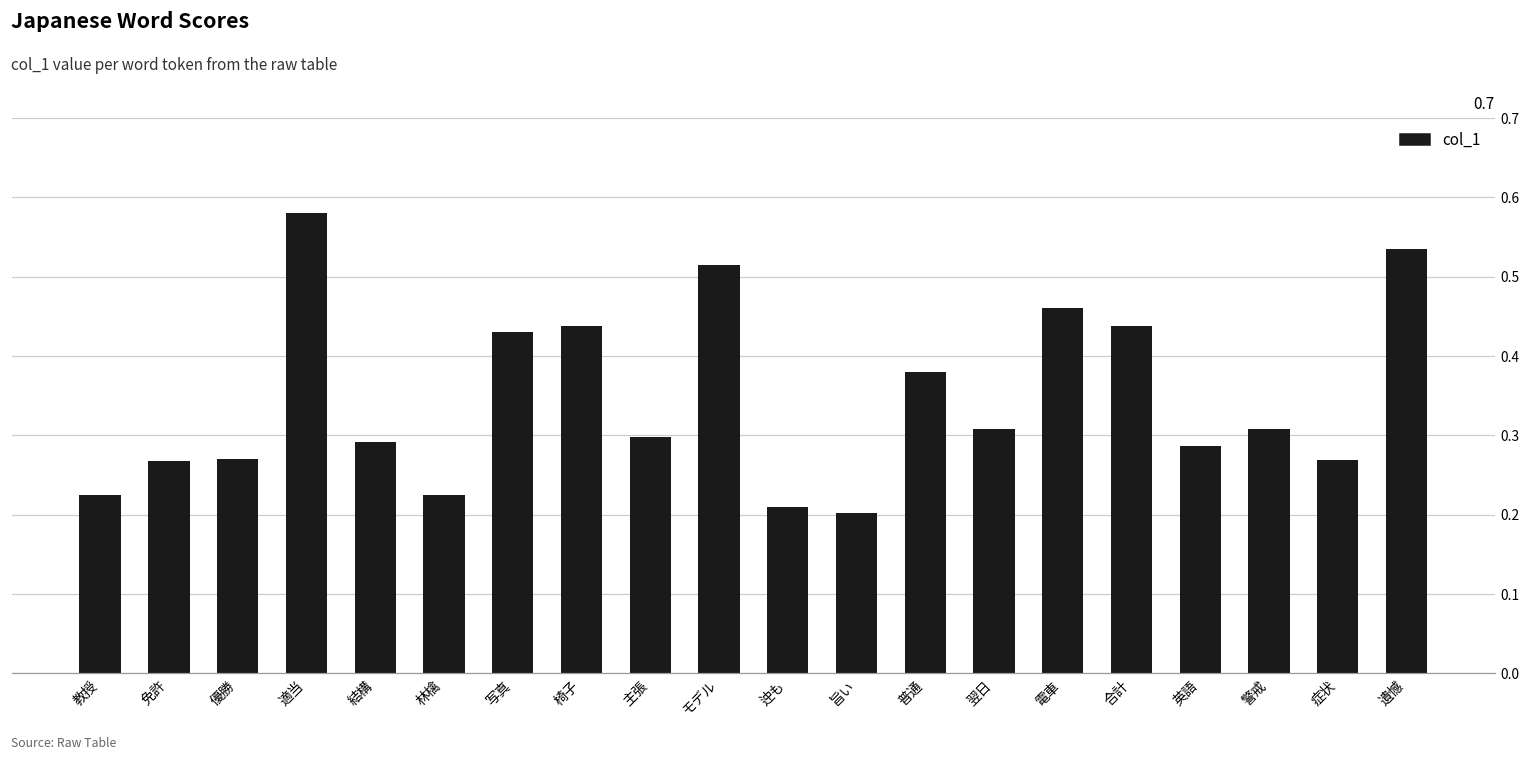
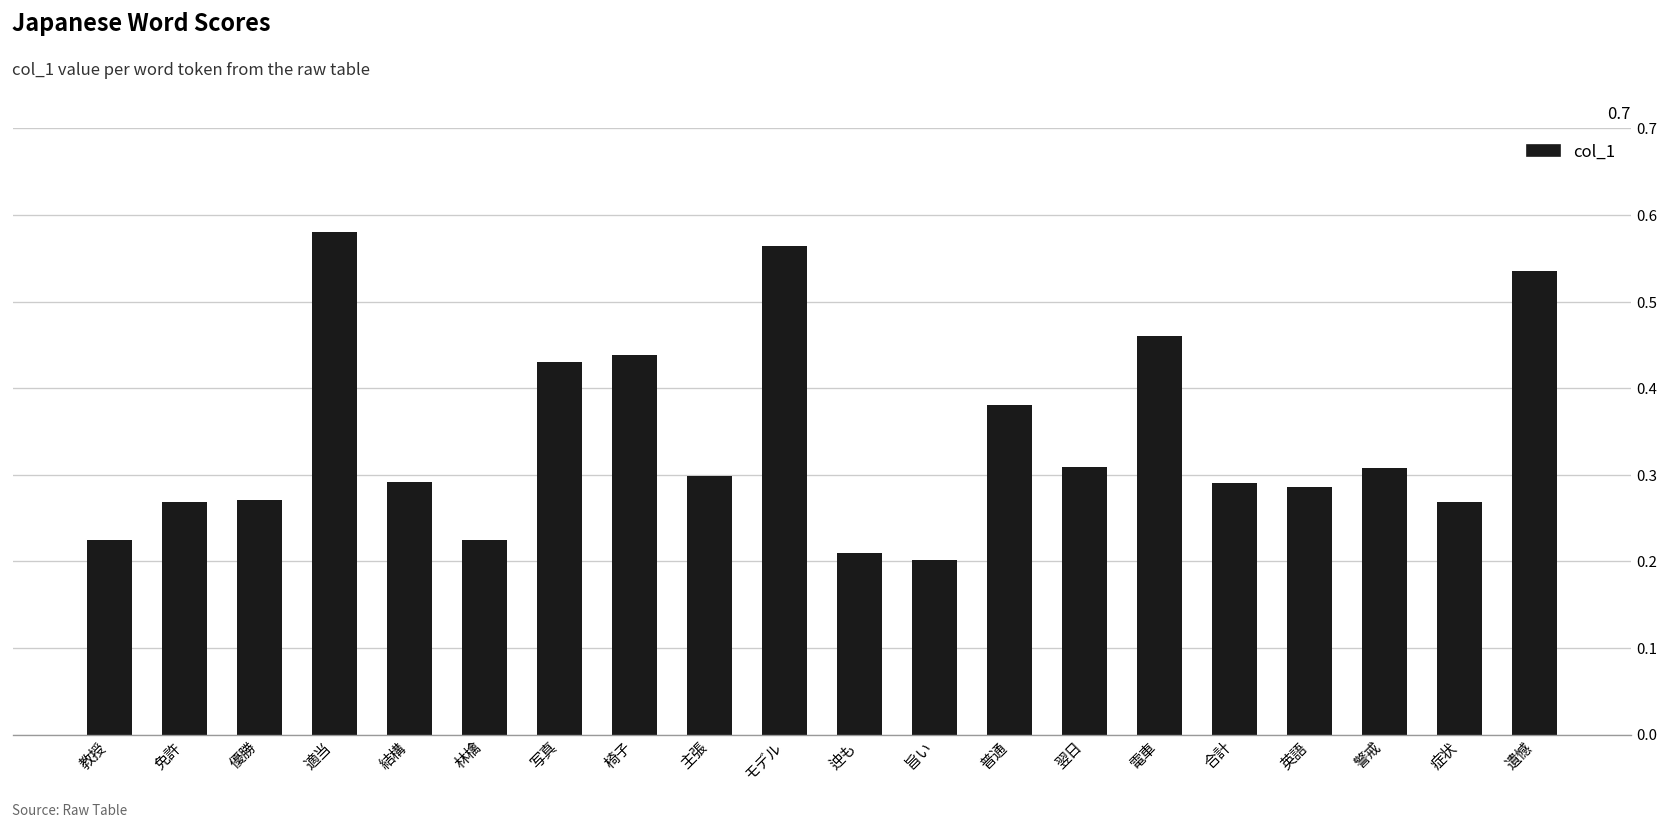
  {
    "教授": 0.22,
    "免許": 0.27,
    "優勝": 0.27,
    "適当": 0.58,
    "結構": 0.29,
    "林檎": 0.23,
    "写真": 0.43,
    "椅子": 0.44,
    "主張": 0.30,
-   "モデル": 0.51,
+   "モデル": 0.56,
    "迚も": 0.21,
    "旨い": 0.20,
    "普通": 0.38,
    "翌日": 0.31,
    "電車": 0.46,
-   "合計": 0.44,
+   "合計": 0.29,
    "英語": 0.29,
    "警戒": 0.31,
    "症状": 0.27,
    "遺憾": 0.54
  }
